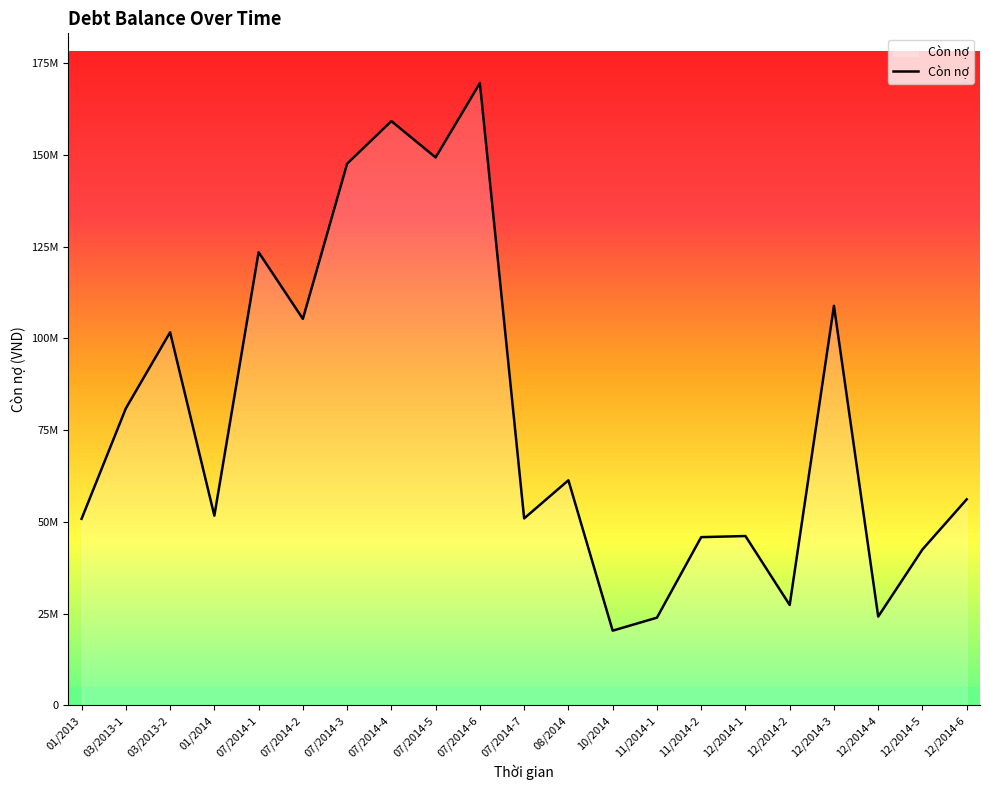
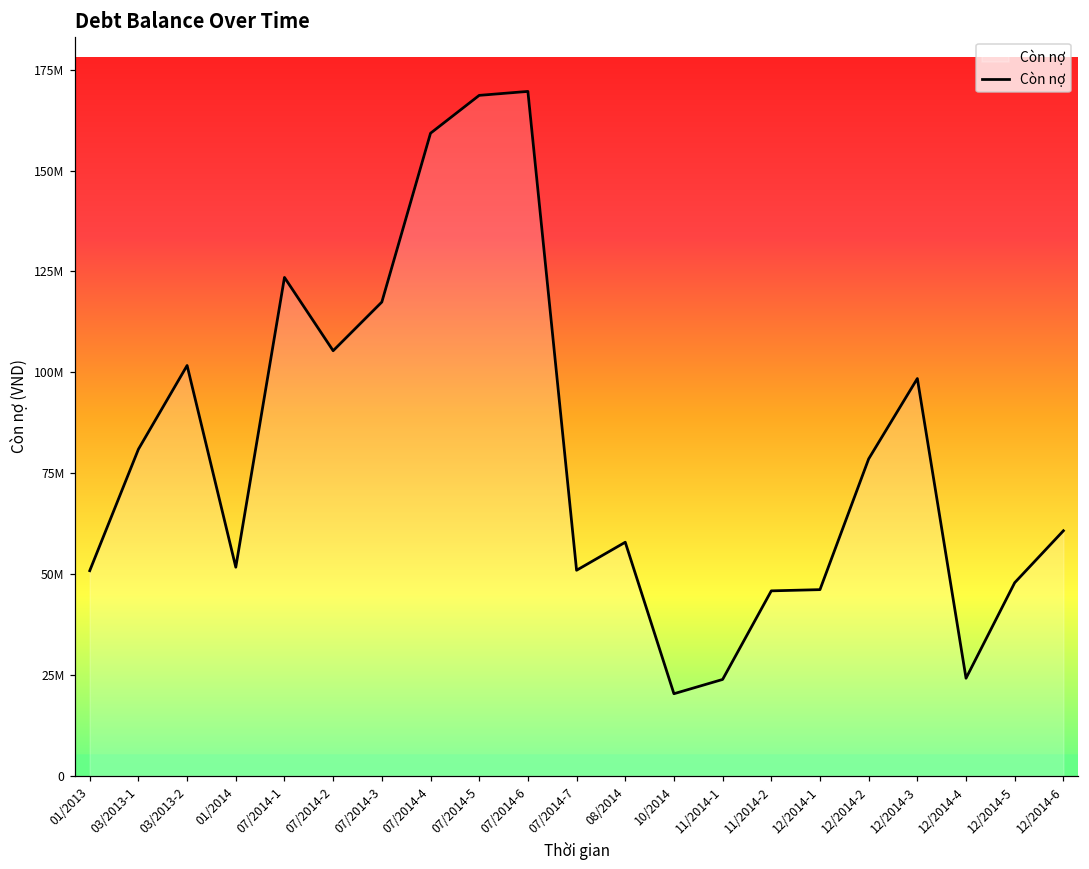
  {
    "01/2013": 51000000,
    "03/2013-1": 81000000,
    "03/2013-2": 102000000,
    "01/2014": 52000000,
    "07/2014-1": 124000000,
    "07/2014-2": 105000000,
-   "07/2014-3": 148000000,
+   "07/2014-3": 117000000,
    "07/2014-4": 159000000,
-   "07/2014-5": 149000000,
+   "07/2014-5": 169000000,
    "07/2014-6": 170000000,
    "07/2014-7": 51000000,
-   "08/2014": 61000000,
+   "08/2014": 58000000,
    "10/2014": 20000000,
    "11/2014-1": 24000000,
    "11/2014-2": 46000000,
    "12/2014-1": 46000000,
-   "12/2014-2": 27000000,
-   "12/2014-3": 109000000,
+   "12/2014-2": 79000000,
+   "12/2014-3": 98000000,
    "12/2014-4": 24000000,
-   "12/2014-5": 42000000,
-   "12/2014-6": 56000000
+   "12/2014-5": 48000000,
+   "12/2014-6": 61000000
  }
